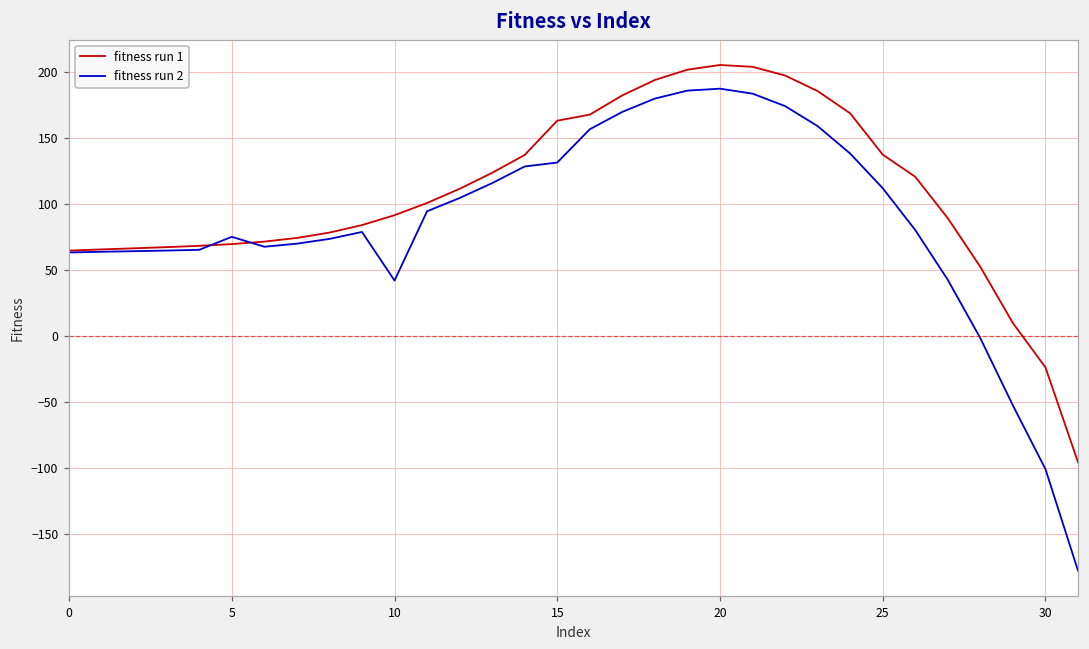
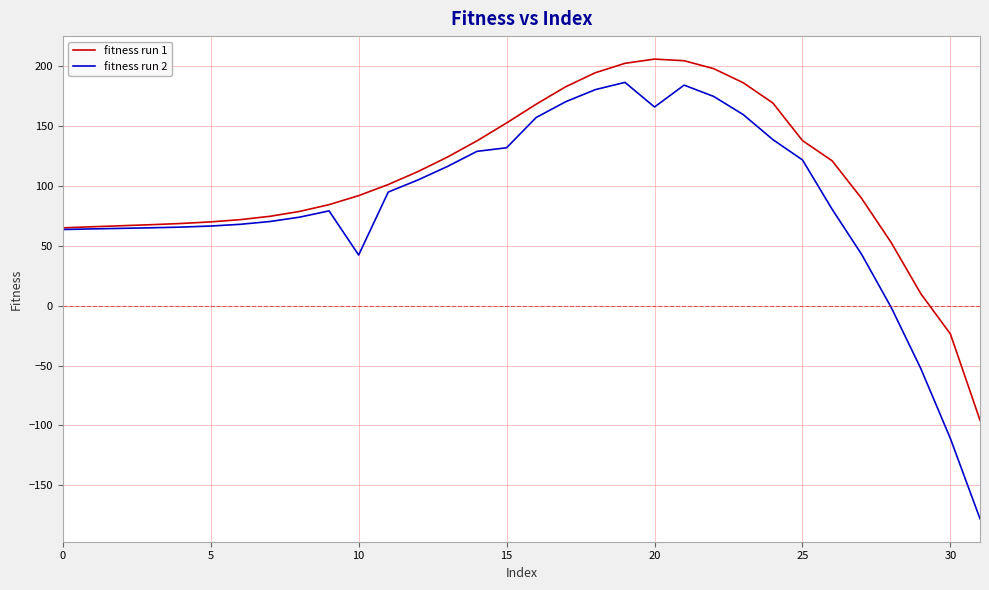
  {
    "fitness run 1": {
      "5": 70,
      "10": 92,
-     "15": 163,
+     "15": 152,
      "20": 206,
      "25": 138,
      "30": -24
    },
    "fitness run 2": {
-     "5": 75,
+     "5": 66,
      "10": 42,
      "15": 132,
-     "20": 188,
-     "25": 112,
-     "30": -101
+     "20": 166,
+     "25": 121,
+     "30": -111
    }
  }
